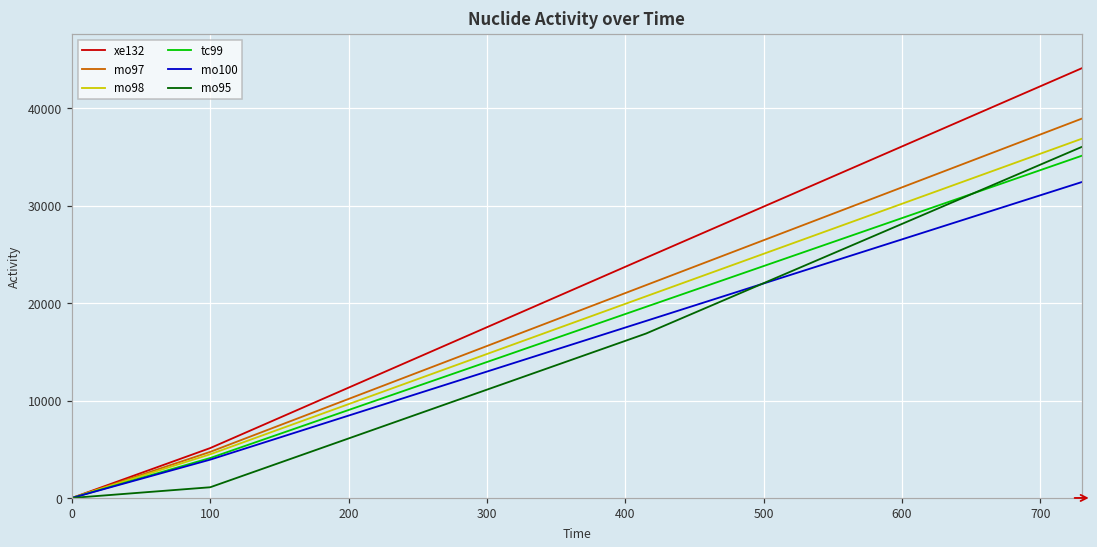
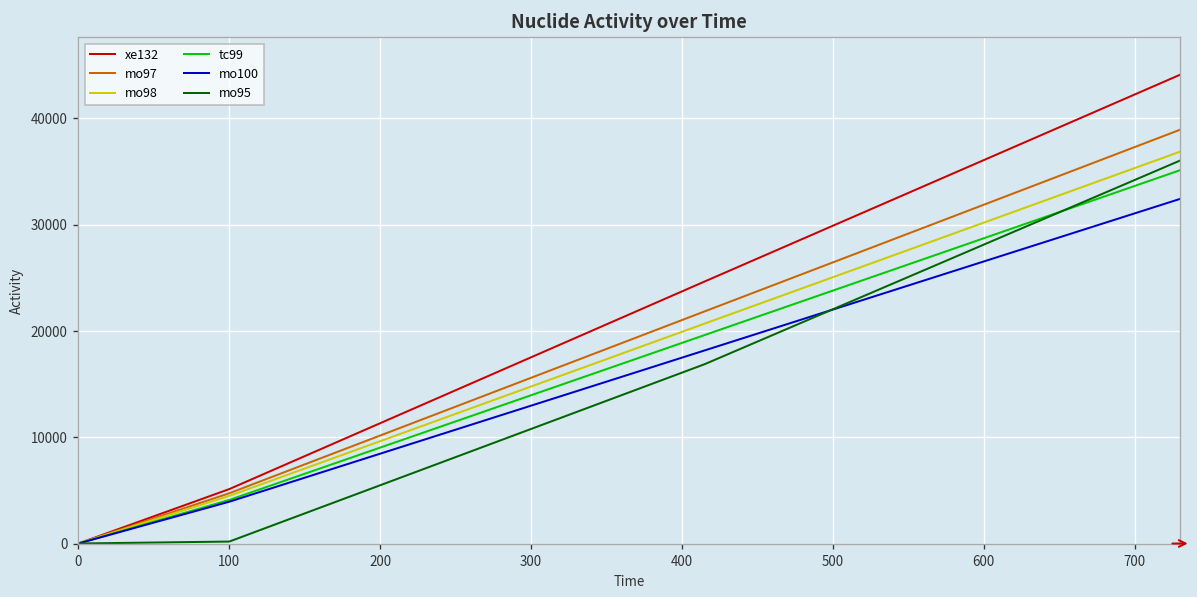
  {
    "xe132": {
      "100": 5000
    },
    "mo95": {
-     "100": 1000
+     "100": 0
    }
  }
